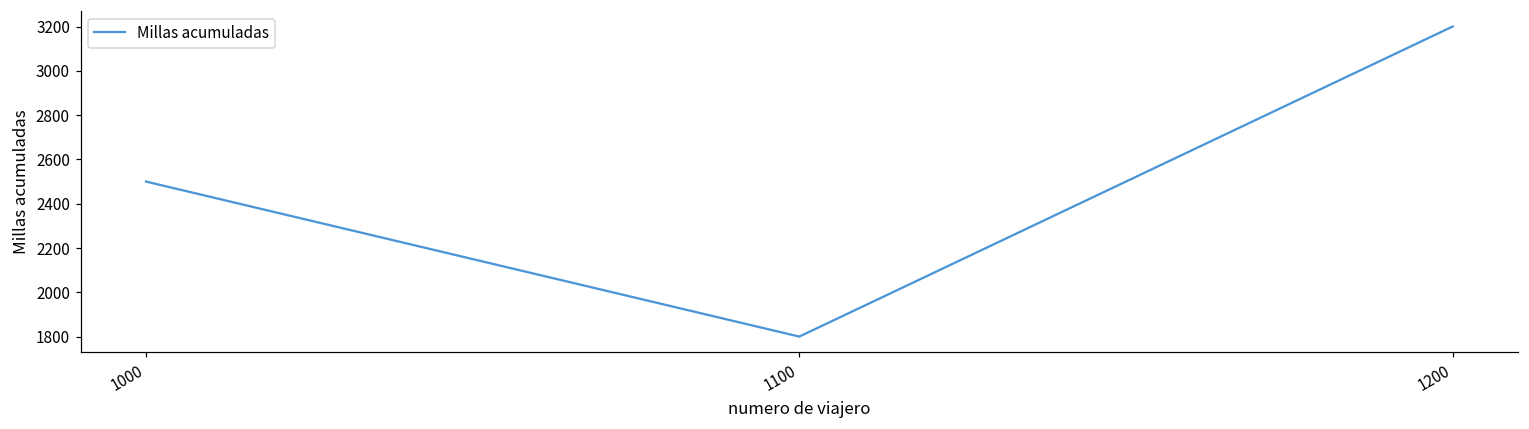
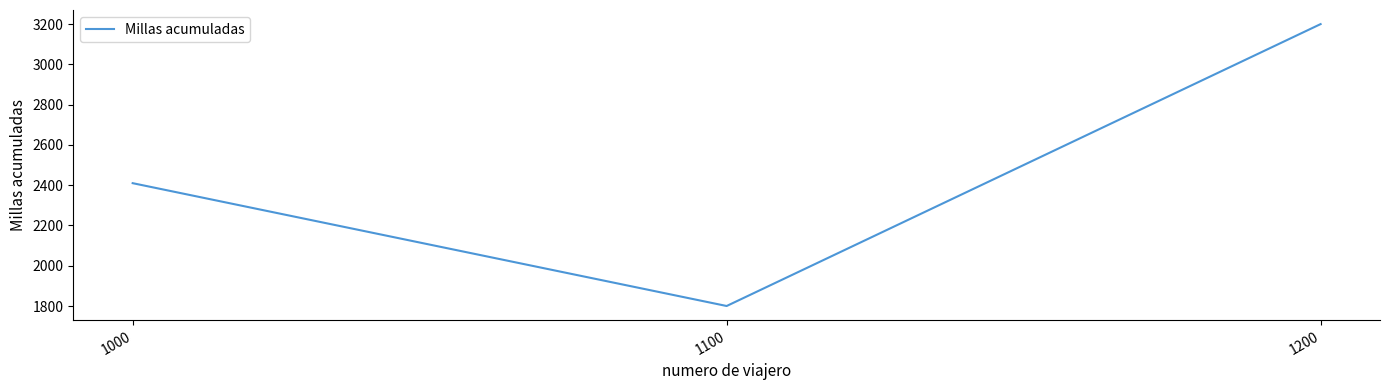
  {
-   "1000": 2500,
+   "1000": 2410,
    "1100": 1800,
    "1200": 3200
  }
